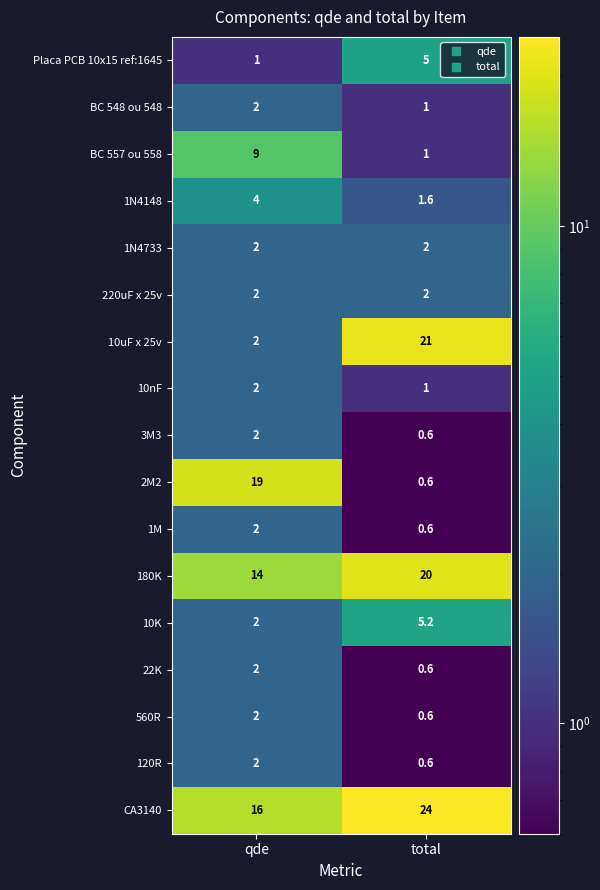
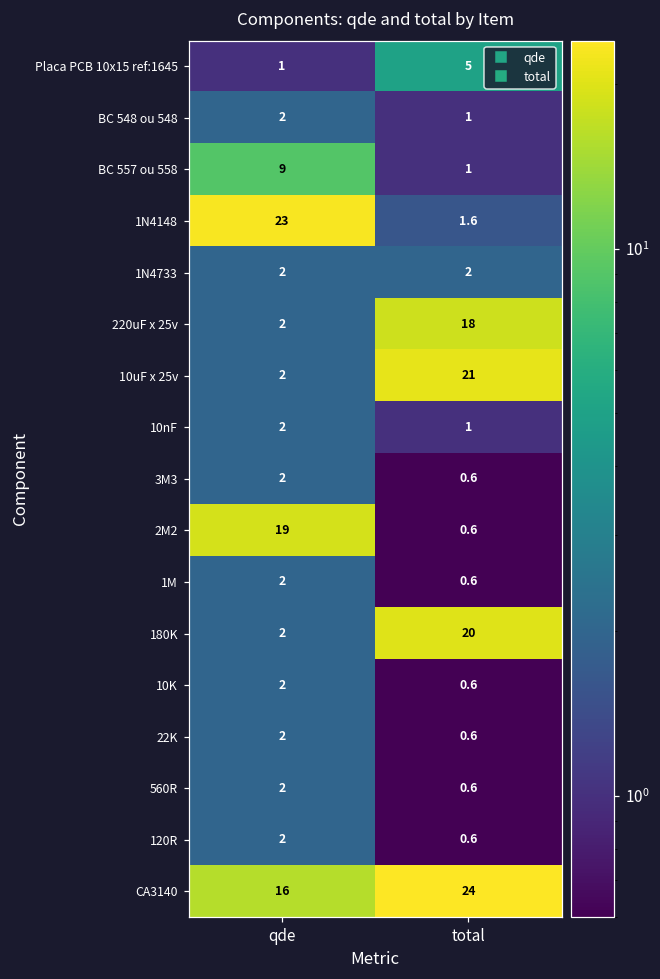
  {
    "Placa PCB 10x15 ref:1645": {
      "qde": 1,
      "total": 5
    },
    "BC 548 ou 548": {
      "qde": 2,
      "total": 1
    },
    "BC 557 ou 558": {
      "qde": 9,
      "total": 1
    },
    "1N4148": {
-     "qde": 4,
+     "qde": 23,
      "total": 1.6
    },
    "1N4733": {
      "qde": 2,
      "total": 2
    },
    "220uF x 25v": {
      "qde": 2,
-     "total": 2
+     "total": 18
    },
    "10uF x 25v": {
      "qde": 2,
      "total": 21
    },
    "10nF": {
      "qde": 2,
      "total": 1
    },
    "3M3": {
      "qde": 2,
      "total": 0.6
    },
    "2M2": {
      "qde": 19,
      "total": 0.6
    },
    "1M": {
      "qde": 2,
      "total": 0.6
    },
    "180K": {
-     "qde": 14,
+     "qde": 2,
      "total": 20
    },
    "10K": {
      "qde": 2,
-     "total": 5.2
+     "total": 0.6
    },
    "22K": {
      "qde": 2,
      "total": 0.6
    },
    "560R": {
      "qde": 2,
      "total": 0.6
    },
    "120R": {
      "qde": 2,
      "total": 0.6
    },
    "CA3140": {
      "qde": 16,
      "total": 24
    }
  }
